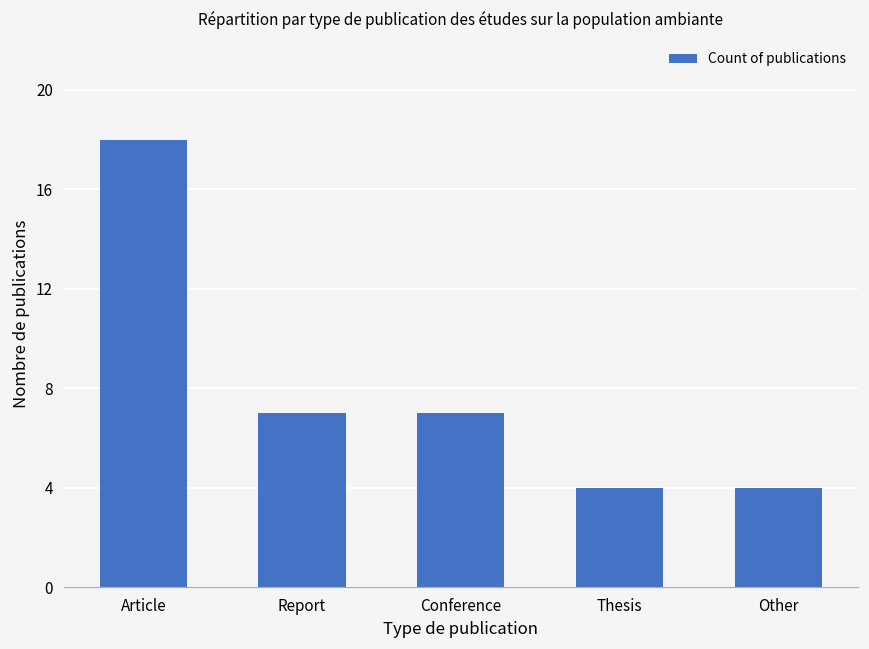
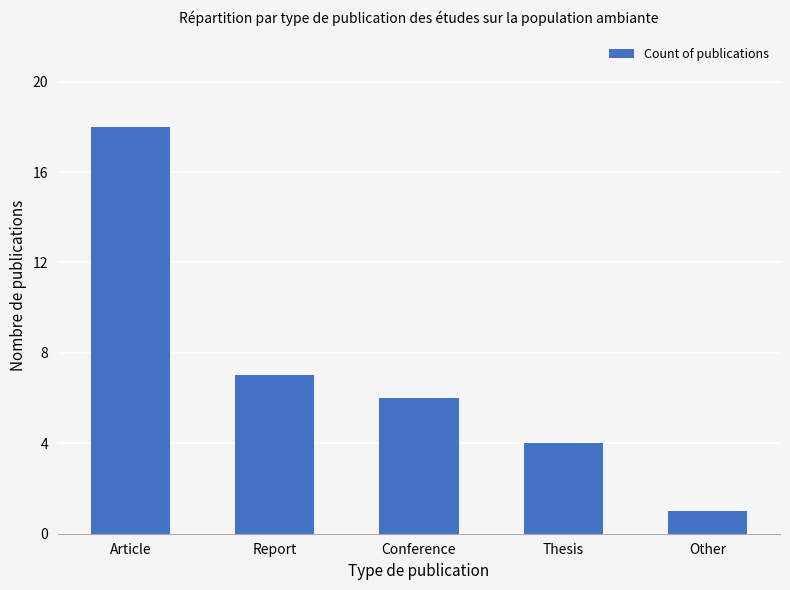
  {
    "Article": 18,
    "Report": 7,
-   "Conference": 7,
+   "Conference": 6,
    "Thesis": 4,
-   "Other": 4
+   "Other": 1
  }
